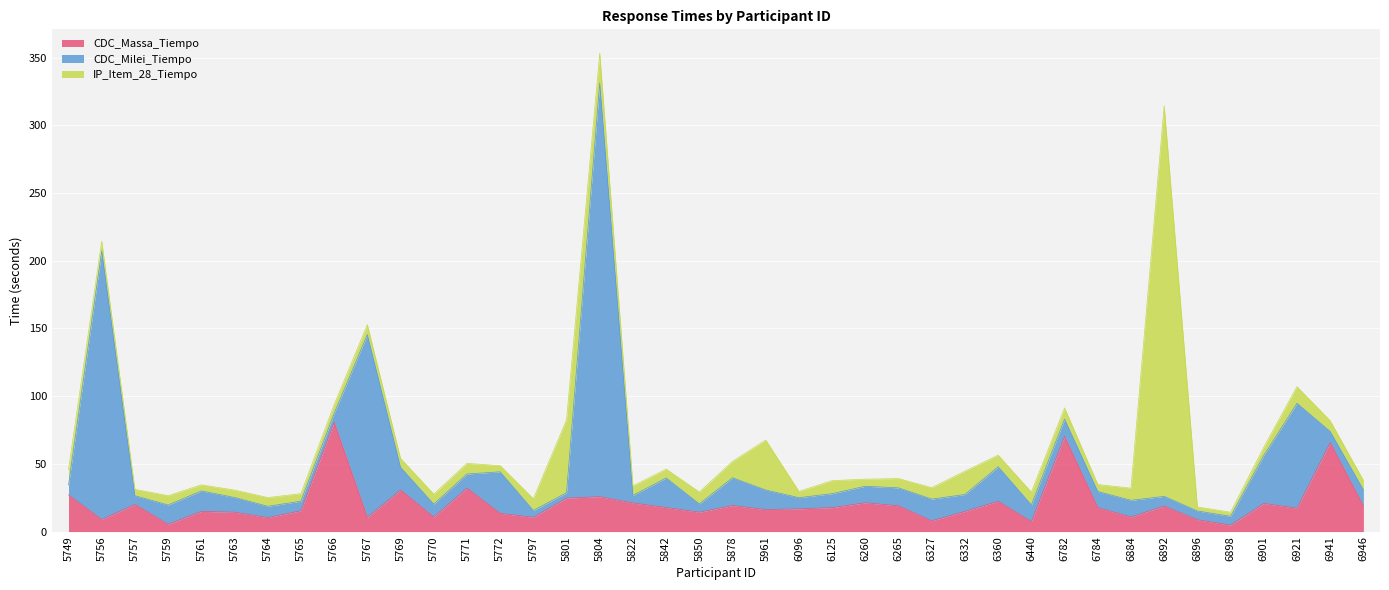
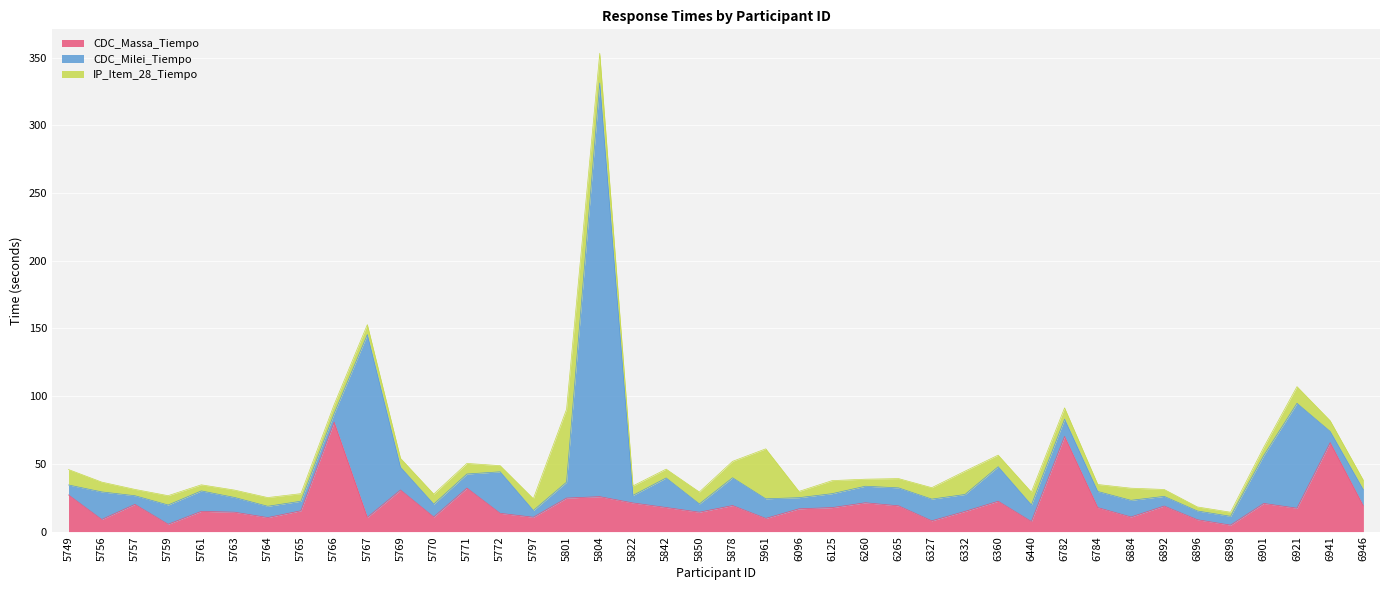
  {
    "CDC_Massa_Tiempo": {
      "5749": 27,
      "5756": 9,
      "5757": 20,
      "5759": 5,
      "5761": 15,
      "5763": 14,
      "5764": 10,
      "5765": 15,
      "5766": 81,
      "5767": 10,
      "5769": 31,
      "5770": 11,
      "5771": 32,
      "5772": 13,
      "5797": 11,
      "5801": 25,
      "5804": 26,
      "5822": 21,
      "5842": 18,
      "5850": 14,
      "5878": 19,
-     "5961": 16,
+     "5961": 10,
      "6096": 17,
      "6125": 18,
      "6260": 21,
      "6265": 19,
      "6327": 8,
      "6332": 15,
      "6360": 22,
      "6440": 7,
      "6782": 70,
      "6784": 18,
      "6884": 11,
      "6892": 19,
      "6896": 9,
      "6898": 5,
      "6901": 21,
      "6921": 17,
      "6941": 66,
      "6946": 19
    },
    "CDC_Milei_Tiempo": {
      "5749": 7,
-     "5756": 198,
+     "5756": 20,
      "5757": 6,
      "5759": 14,
      "5761": 15,
      "5763": 11,
      "5764": 8,
      "5765": 7,
      "5766": 6,
      "5767": 135,
      "5769": 17,
      "5770": 10,
      "5771": 10,
      "5772": 31,
      "5797": 5,
-     "5801": 4,
+     "5801": 12,
      "5804": 305,
      "5822": 6,
      "5842": 22,
      "5850": 6,
      "5878": 21,
      "5961": 14,
      "6096": 8,
      "6125": 10,
      "6260": 12,
      "6265": 13,
      "6327": 16,
      "6332": 12,
      "6360": 25,
      "6440": 12,
      "6782": 13,
      "6784": 12,
      "6884": 12,
      "6892": 7,
      "6896": 6,
      "6898": 7,
      "6901": 35,
      "6921": 77,
      "6941": 8,
      "6946": 12
    },
    "IP_Item_28_Tiempo": {
      "5749": 11,
      "5756": 7,
      "5757": 5,
      "5759": 7,
      "5761": 5,
      "5763": 5,
      "5764": 6,
      "5765": 6,
      "5766": 7,
      "5767": 7,
      "5769": 7,
      "5770": 7,
      "5771": 8,
      "5772": 5,
      "5797": 9,
      "5801": 54,
      "5804": 22,
      "5822": 7,
      "5842": 7,
      "5850": 9,
      "5878": 12,
      "5961": 37,
      "6096": 5,
      "6125": 10,
      "6260": 5,
      "6265": 7,
      "6327": 8,
      "6332": 17,
      "6360": 9,
      "6440": 9,
      "6782": 8,
      "6784": 5,
      "6884": 9,
-     "6892": 288,
+     "6892": 5,
      "6896": 3,
      "6898": 3,
      "6901": 6,
      "6921": 12,
      "6941": 8,
      "6946": 7
    }
  }
